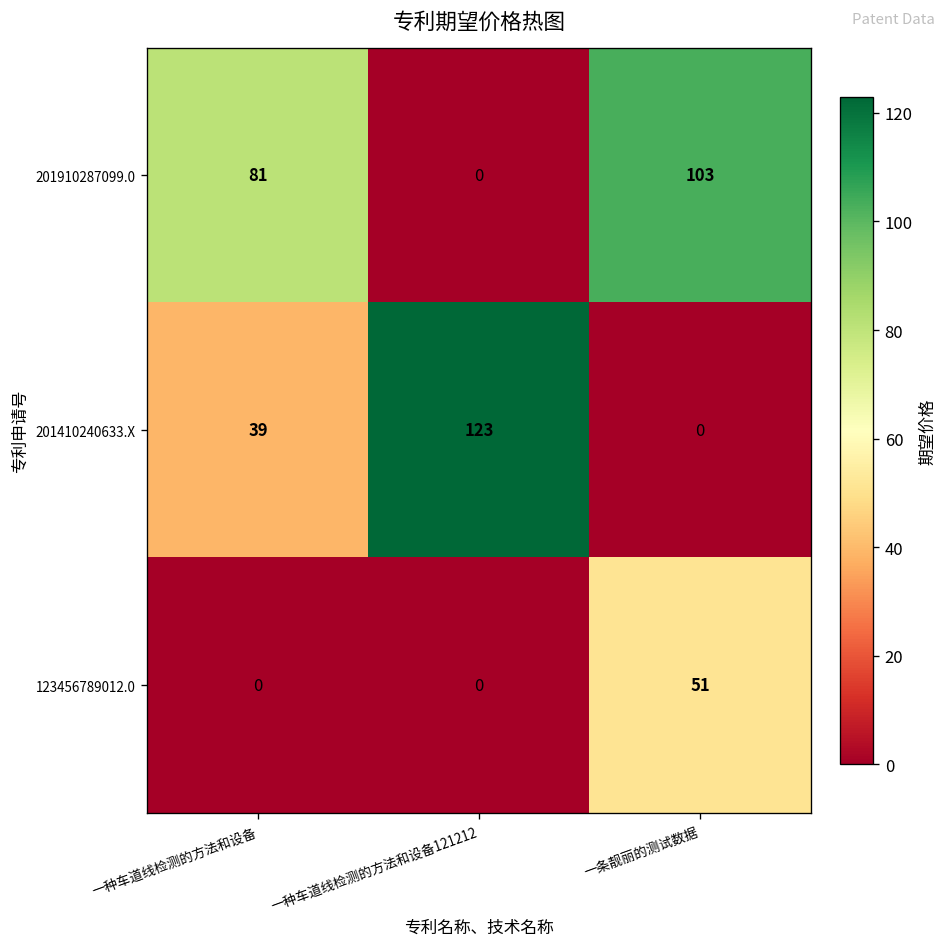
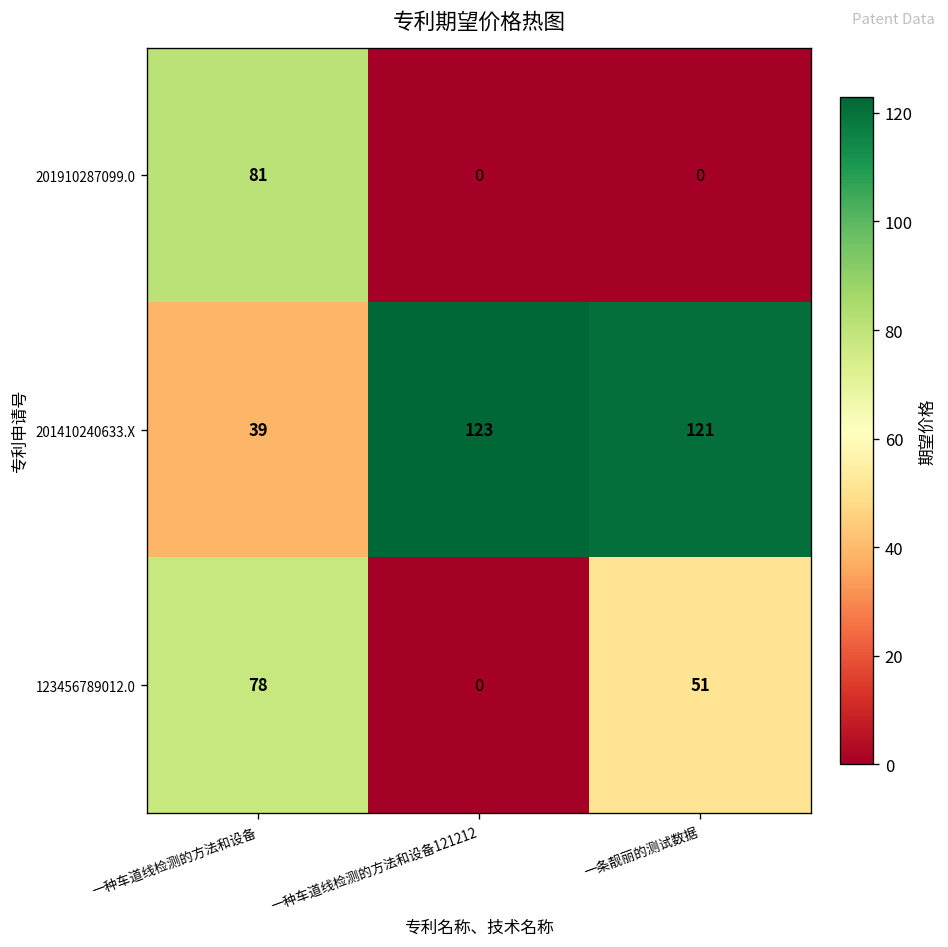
  {
    "201910287099.0": {
      "一种车道线检测的方法和设备": 81,
      "一种车道线检测的方法和设备121212": 0,
-     "一条靓丽的测试数据": 103
+     "一条靓丽的测试数据": 0
    },
    "201410240633.X": {
      "一种车道线检测的方法和设备": 39,
      "一种车道线检测的方法和设备121212": 123,
-     "一条靓丽的测试数据": 0
+     "一条靓丽的测试数据": 121
    },
    "123456789012.0": {
-     "一种车道线检测的方法和设备": 0,
+     "一种车道线检测的方法和设备": 78,
      "一种车道线检测的方法和设备121212": 0,
      "一条靓丽的测试数据": 51
    }
  }
